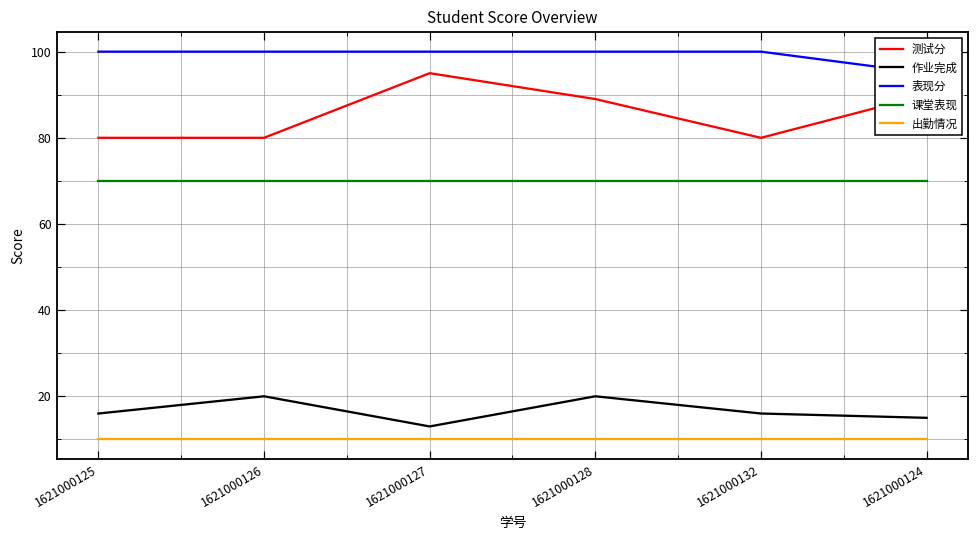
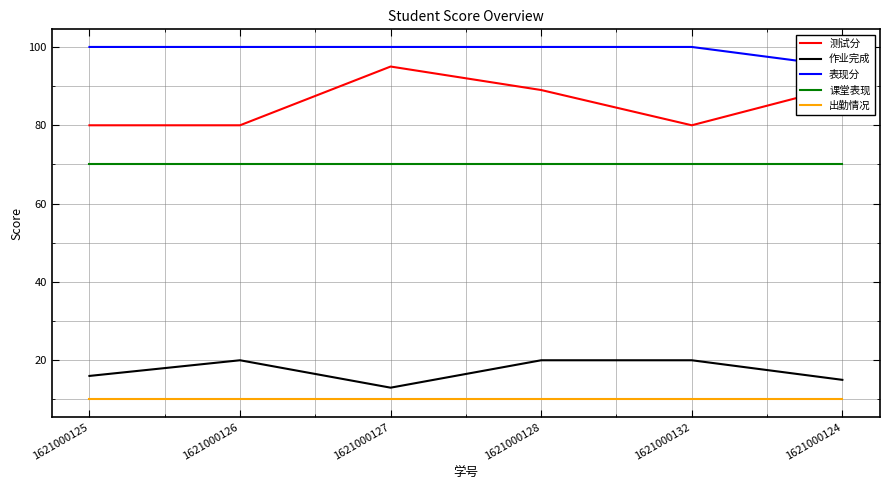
  {
    "测试分": {
      "1621000125": 80,
      "1621000126": 80,
      "1621000127": 95,
      "1621000128": 89,
      "1621000132": 80
    },
    "作业完成": {
      "1621000125": 16,
      "1621000126": 20,
      "1621000127": 13,
      "1621000128": 20,
-     "1621000132": 16,
+     "1621000132": 20,
      "1621000124": 15
    },
    "表现分": {
      "1621000125": 100,
      "1621000126": 100,
      "1621000127": 100,
      "1621000128": 100,
      "1621000132": 100
    },
    "课堂表现": {
      "1621000125": 70,
      "1621000126": 70,
      "1621000127": 70,
      "1621000128": 70,
      "1621000132": 70,
      "1621000124": 70
    },
    "出勤情况": {
      "1621000125": 10,
      "1621000126": 10,
      "1621000127": 10,
      "1621000128": 10,
      "1621000132": 10,
      "1621000124": 10
    }
  }
